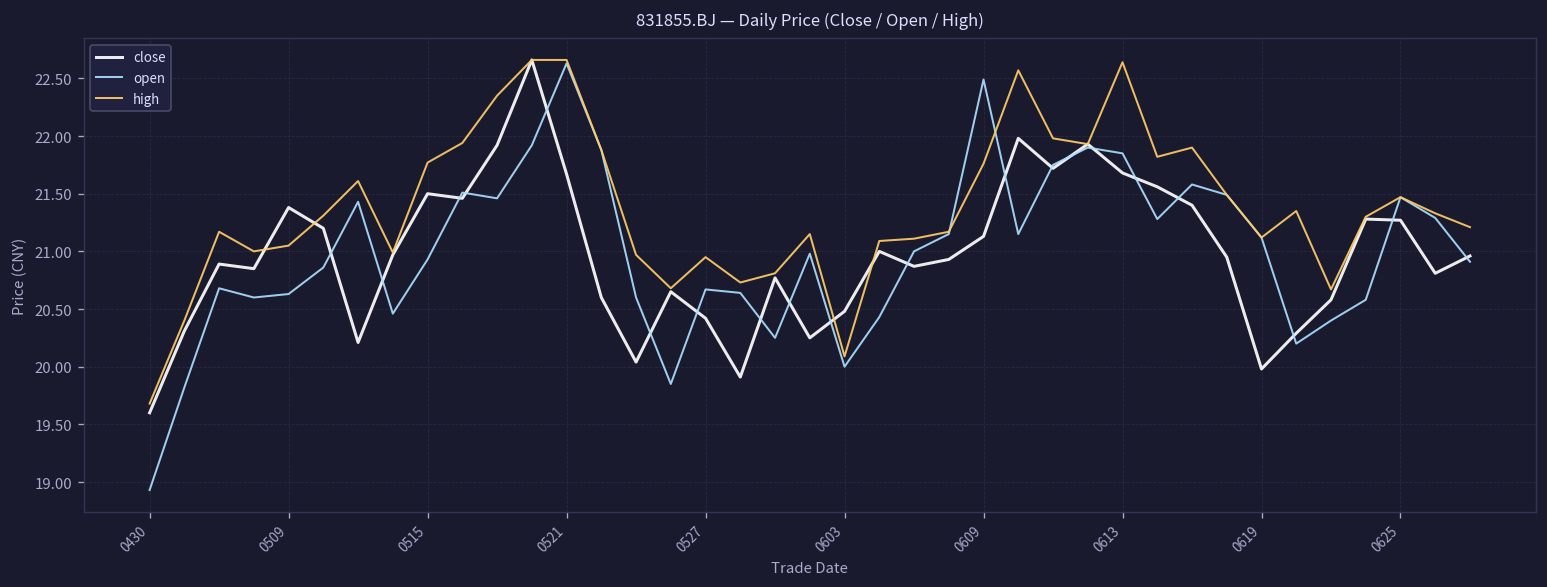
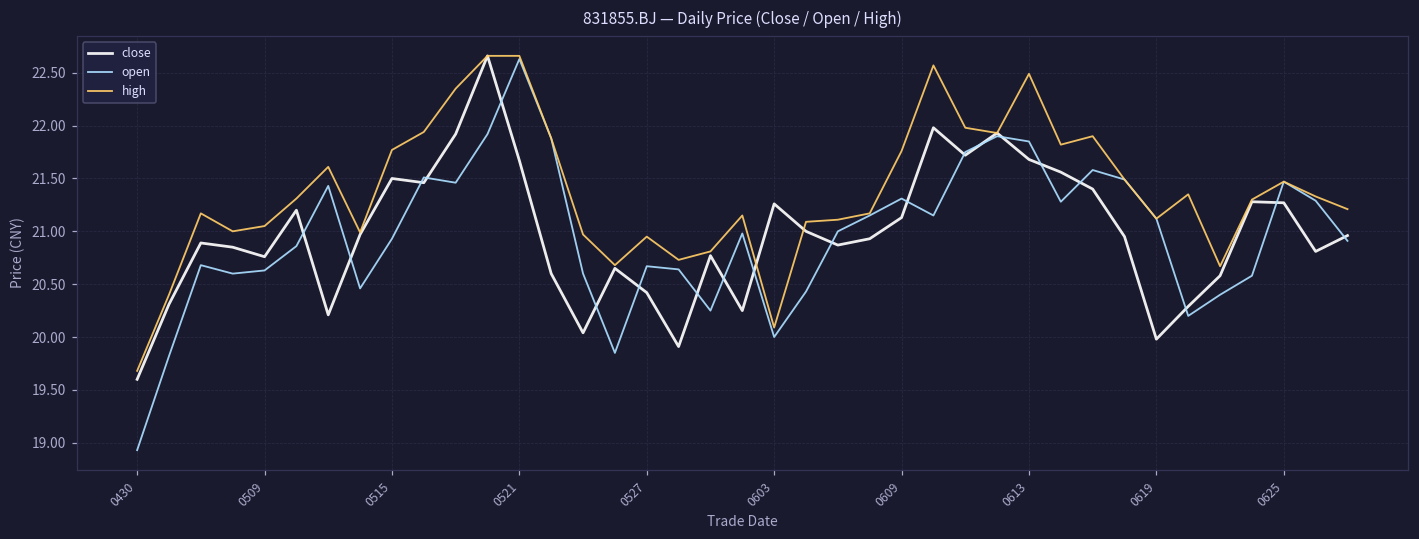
  {
    "close": {
      "0430": 19.6,
-     "0509": 21.4,
+     "0509": 20.8,
      "0515": 21.5,
      "0521": 21.7,
      "0527": 20.4,
-     "0603": 20.5,
+     "0603": 21.3,
      "0609": 21.1,
      "0613": 21.7,
      "0619": 20.0,
      "0625": 21.3
    },
    "open": {
      "0430": 18.9,
      "0509": 20.6,
      "0515": 20.9,
      "0521": 22.6,
      "0527": 20.7,
      "0603": 20.0,
-     "0609": 22.5,
+     "0609": 21.3,
      "0613": 21.9
    },
    "high": {
      "0430": 19.7,
      "0509": 21.1,
      "0515": 21.8,
      "0521": 22.7,
      "0527": 21.0,
      "0603": 20.1,
      "0609": 21.8,
-     "0613": 22.6
+     "0613": 22.5
    }
  }
